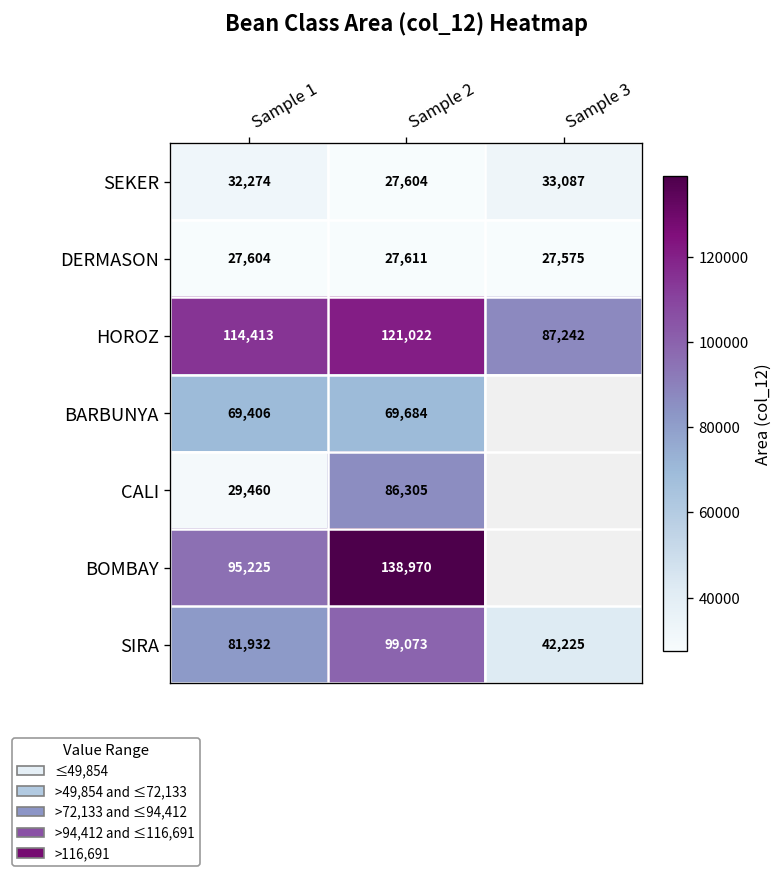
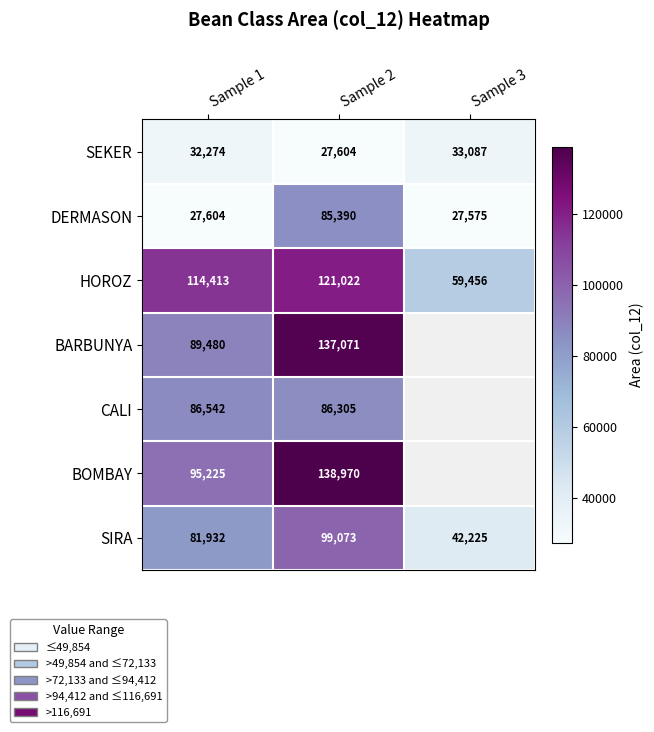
  {
    "SEKER": {
      "Sample 1": "32,274",
      "Sample 2": "27,604",
      "Sample 3": "33,087"
    },
    "DERMASON": {
      "Sample 1": "27,604",
-     "Sample 2": "27,611",
+     "Sample 2": "85,390",
      "Sample 3": "27,575"
    },
    "HOROZ": {
      "Sample 1": "114,413",
      "Sample 2": "121,022",
-     "Sample 3": "87,242"
+     "Sample 3": "59,456"
    },
    "BARBUNYA": {
-     "Sample 1": "69,406",
-     "Sample 2": "69,684"
+     "Sample 1": "89,480",
+     "Sample 2": "137,071"
    },
    "CALI": {
-     "Sample 1": "29,460",
+     "Sample 1": "86,542",
      "Sample 2": "86,305"
    },
    "BOMBAY": {
      "Sample 1": "95,225",
      "Sample 2": "138,970"
    },
    "SIRA": {
      "Sample 1": "81,932",
      "Sample 2": "99,073",
      "Sample 3": "42,225"
    }
  }
